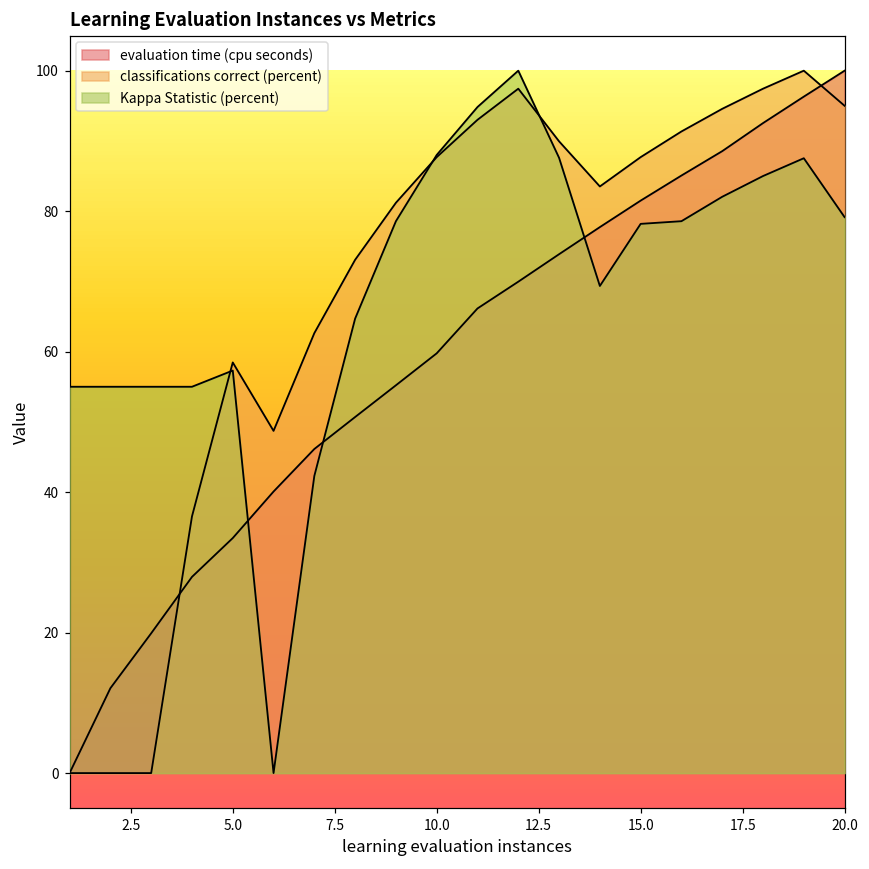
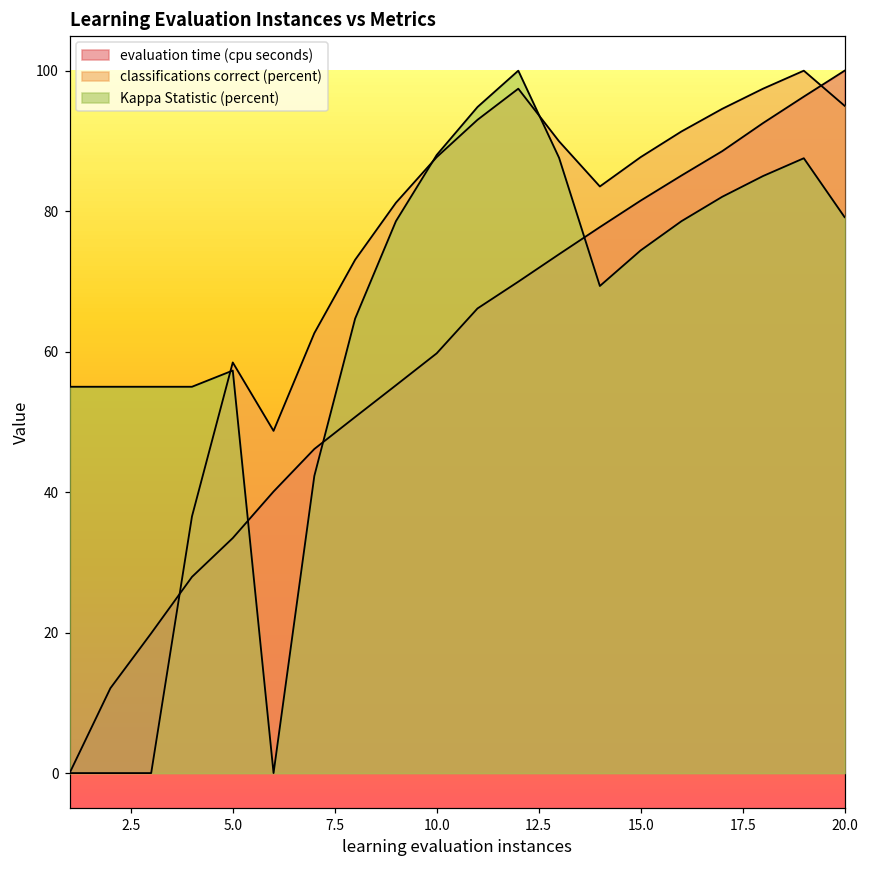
  {
    "Kappa Statistic (percent)": {
      "5.0": 57,
-     "15.0": 78,
+     "15.0": 74,
      "20.0": 79
    }
  }
